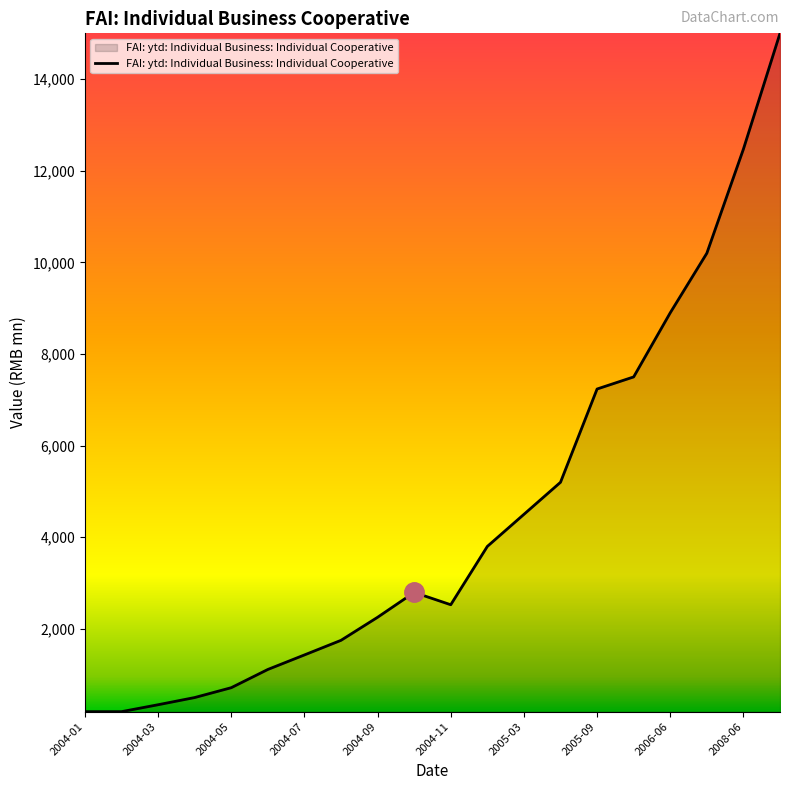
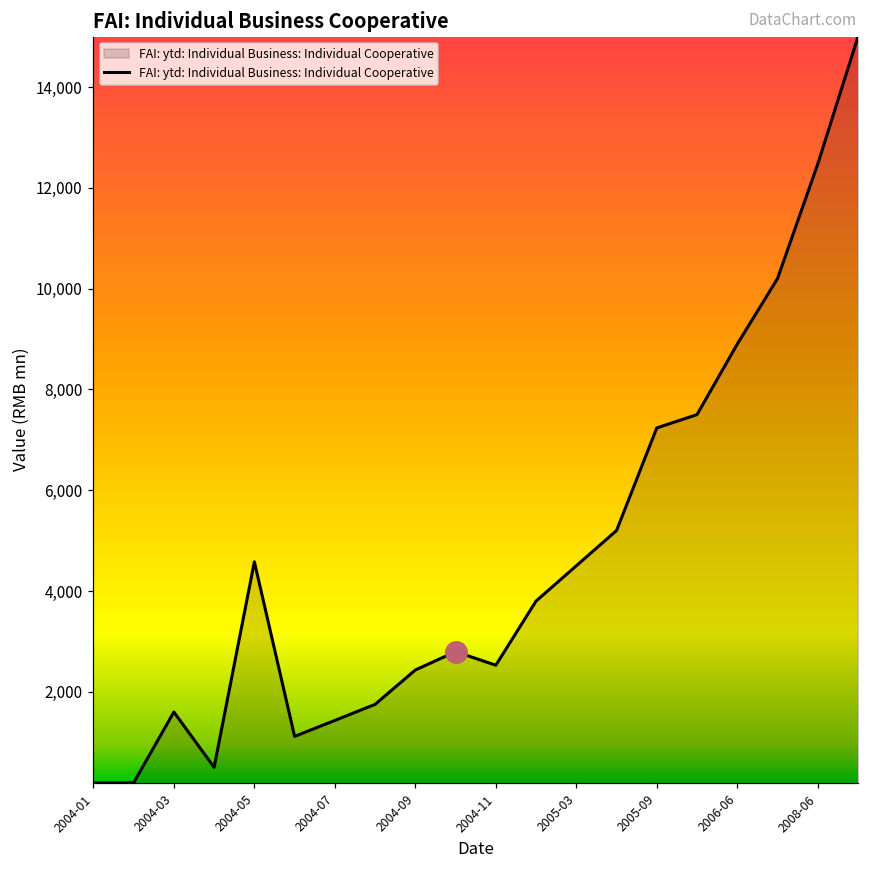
  {
    "FAI: ytd: Individual Business: Individual Cooperative": {
      "2004-01": "200",
-     "2004-03": "300",
-     "2004-05": "700",
+     "2004-03": "1,600",
+     "2004-05": "4,600",
      "2004-07": "1,400",
-     "2004-09": "2,300",
+     "2004-09": "2,400",
      "2004-11": "2,500",
      "2005-03": "4,500",
      "2005-09": "7,200",
      "2006-06": "8,900",
      "2008-06": "12,500"
    }
  }
